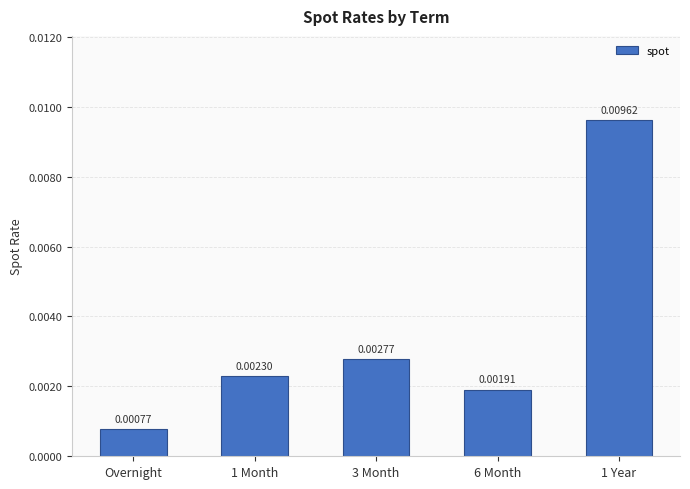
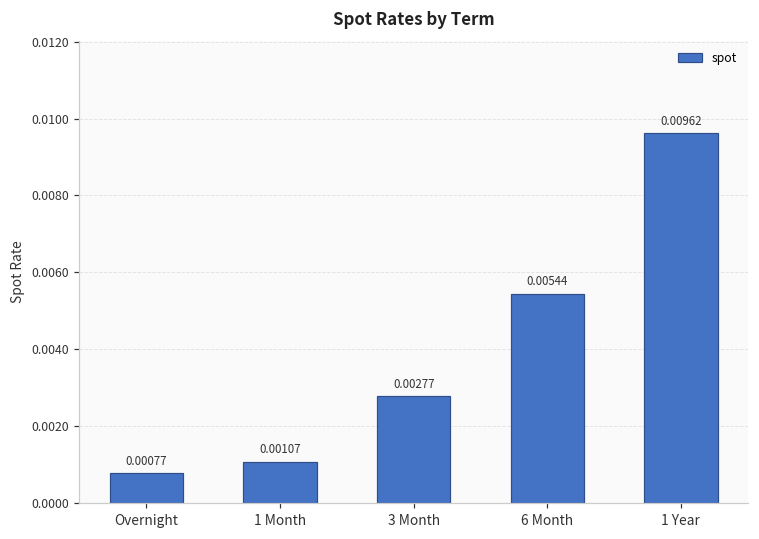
  {
    "Overnight": 0.00077,
-   "1 Month": 0.00230,
+   "1 Month": 0.00107,
    "3 Month": 0.00277,
-   "6 Month": 0.00191,
+   "6 Month": 0.00544,
    "1 Year": 0.00962
  }
